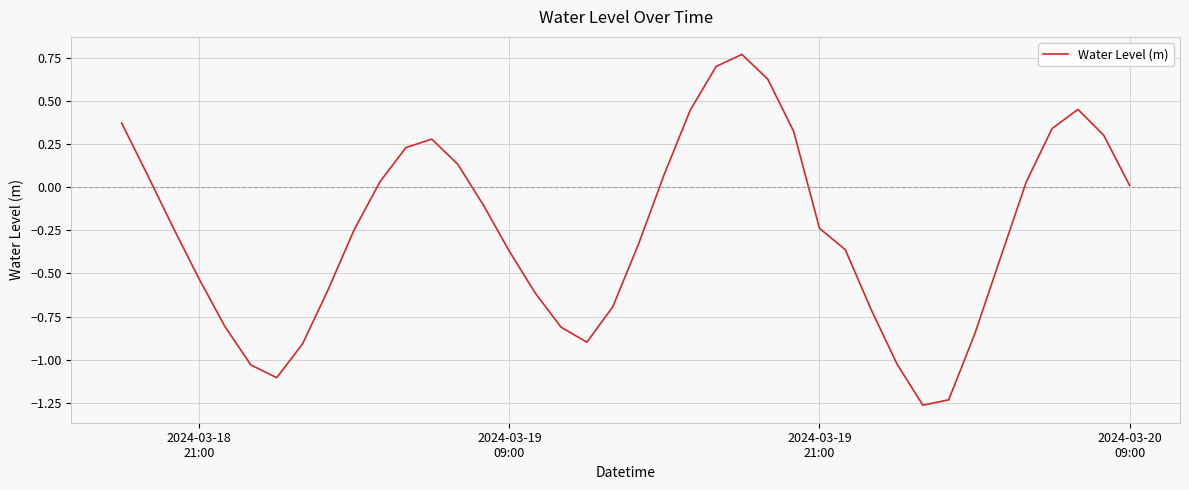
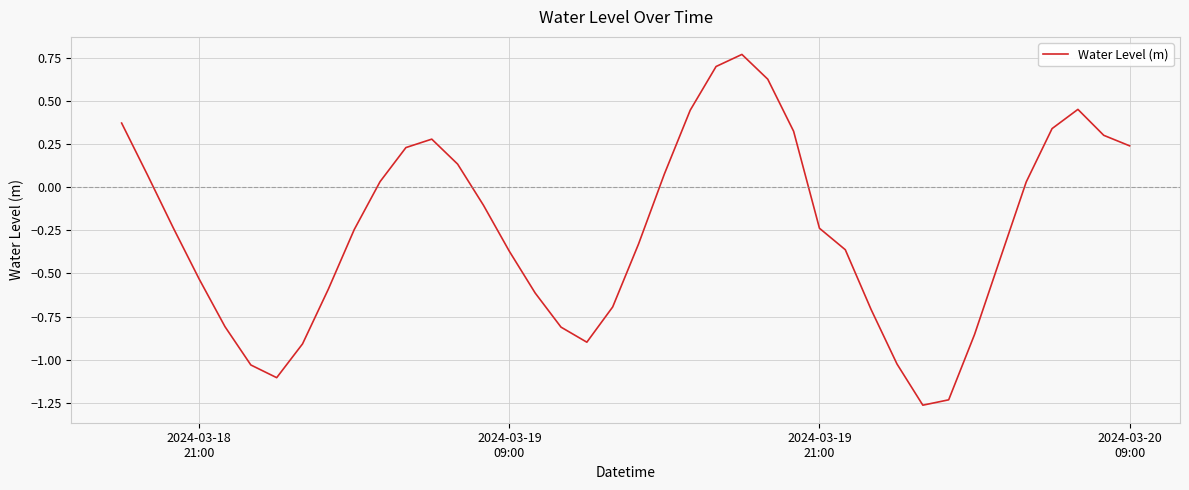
  {
    "2024-03-18 21:00": -0.53,
    "2024-03-19 09:00": -0.37,
    "2024-03-19 21:00": -0.24,
-   "2024-03-20 09:00": 0.01
+   "2024-03-20 09:00": 0.24
  }
